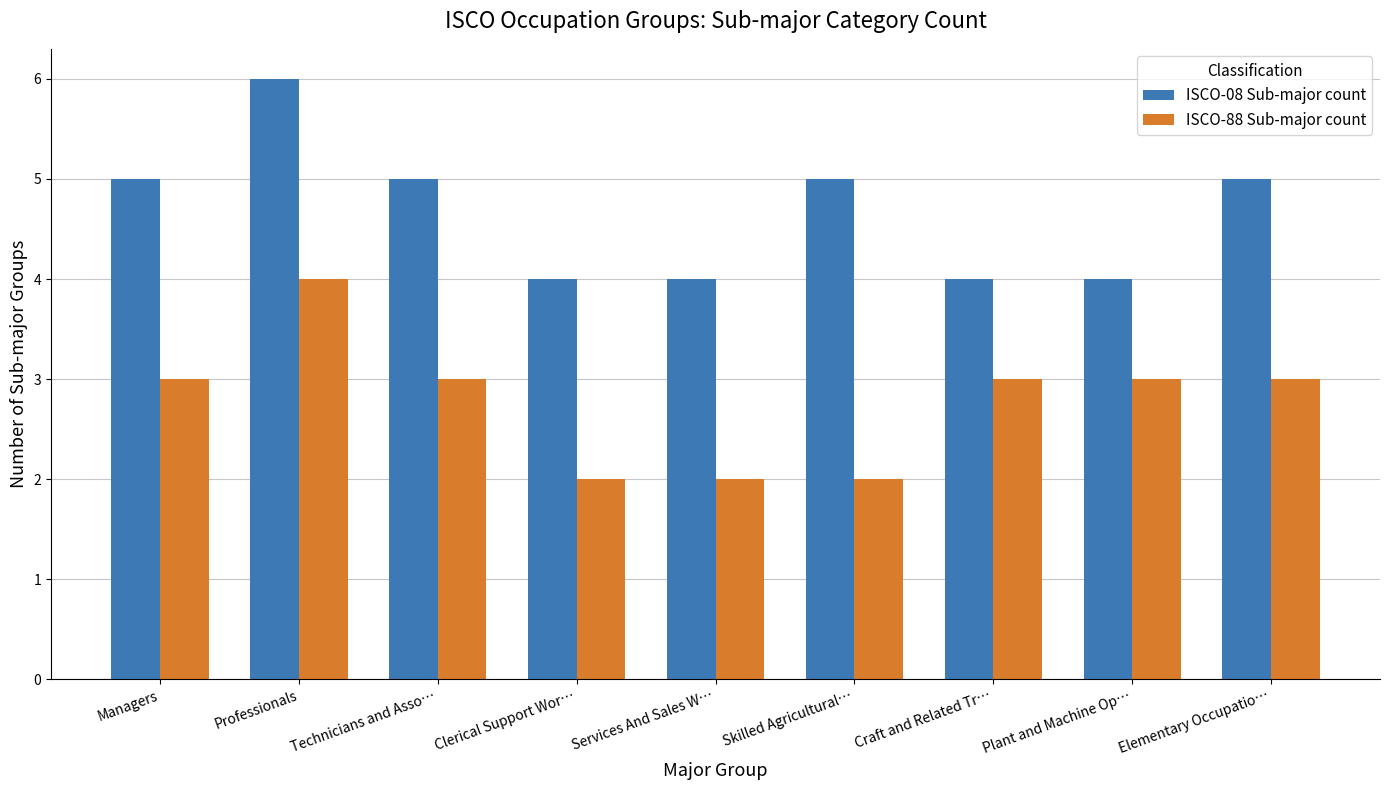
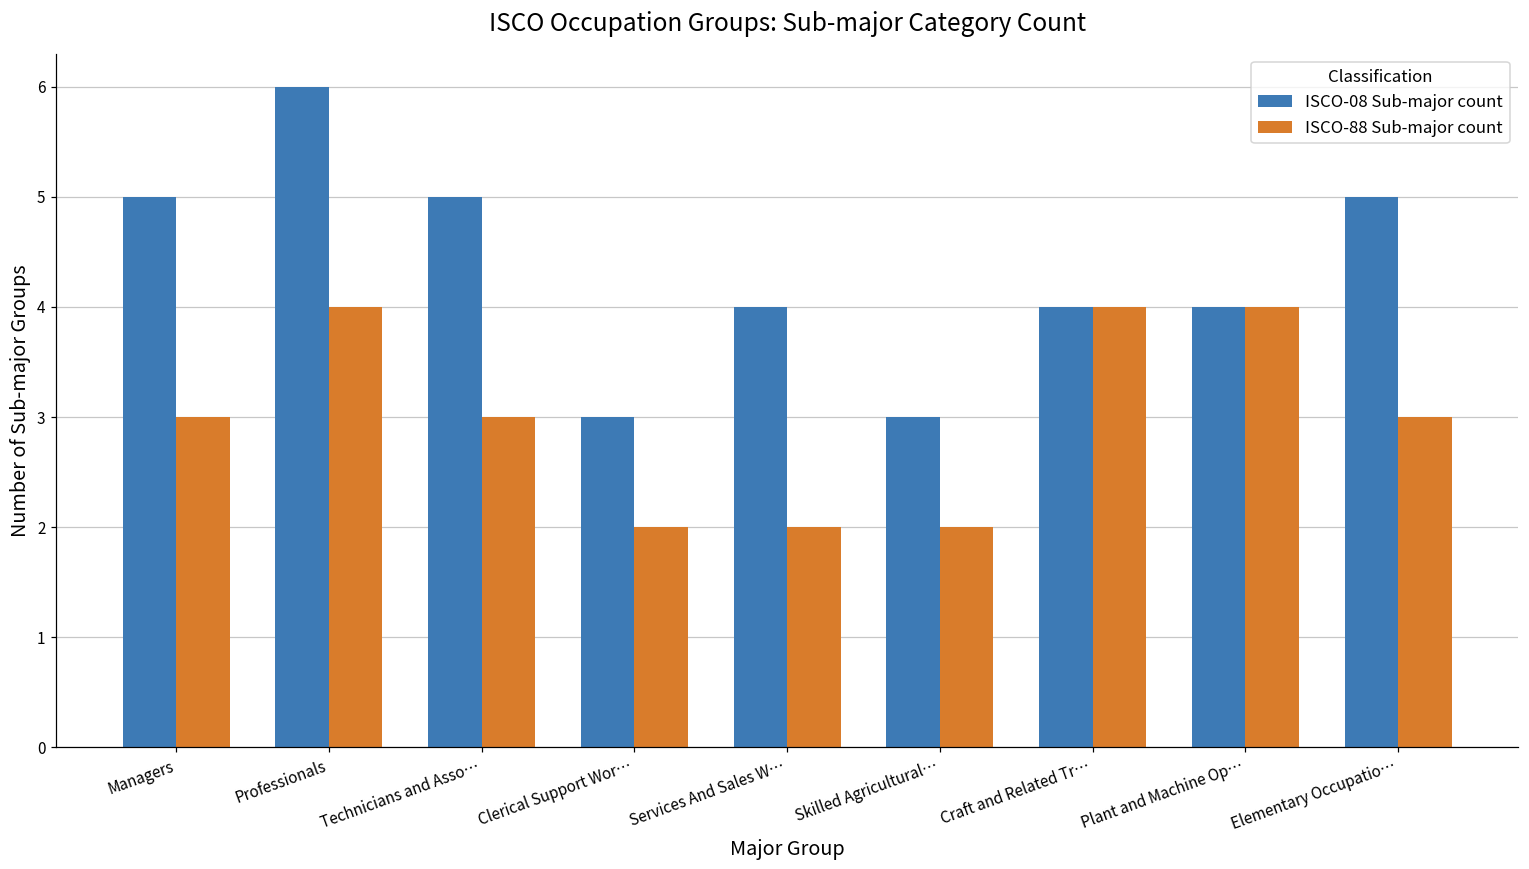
  {
    "ISCO-08 Sub-major count": {
      "Managers": 5,
      "Professionals": 6,
      "Technicians and Asso…": 5,
-     "Clerical Support Wor…": 4,
+     "Clerical Support Wor…": 3,
      "Services And Sales W…": 4,
-     "Skilled Agricultural…": 5,
+     "Skilled Agricultural…": 3,
      "Craft and Related Tr…": 4,
      "Plant and Machine Op…": 4,
      "Elementary Occupatio…": 5
    },
    "ISCO-88 Sub-major count": {
      "Managers": 3,
      "Professionals": 4,
      "Technicians and Asso…": 3,
      "Clerical Support Wor…": 2,
      "Services And Sales W…": 2,
      "Skilled Agricultural…": 2,
-     "Craft and Related Tr…": 3,
-     "Plant and Machine Op…": 3,
+     "Craft and Related Tr…": 4,
+     "Plant and Machine Op…": 4,
      "Elementary Occupatio…": 3
    }
  }
